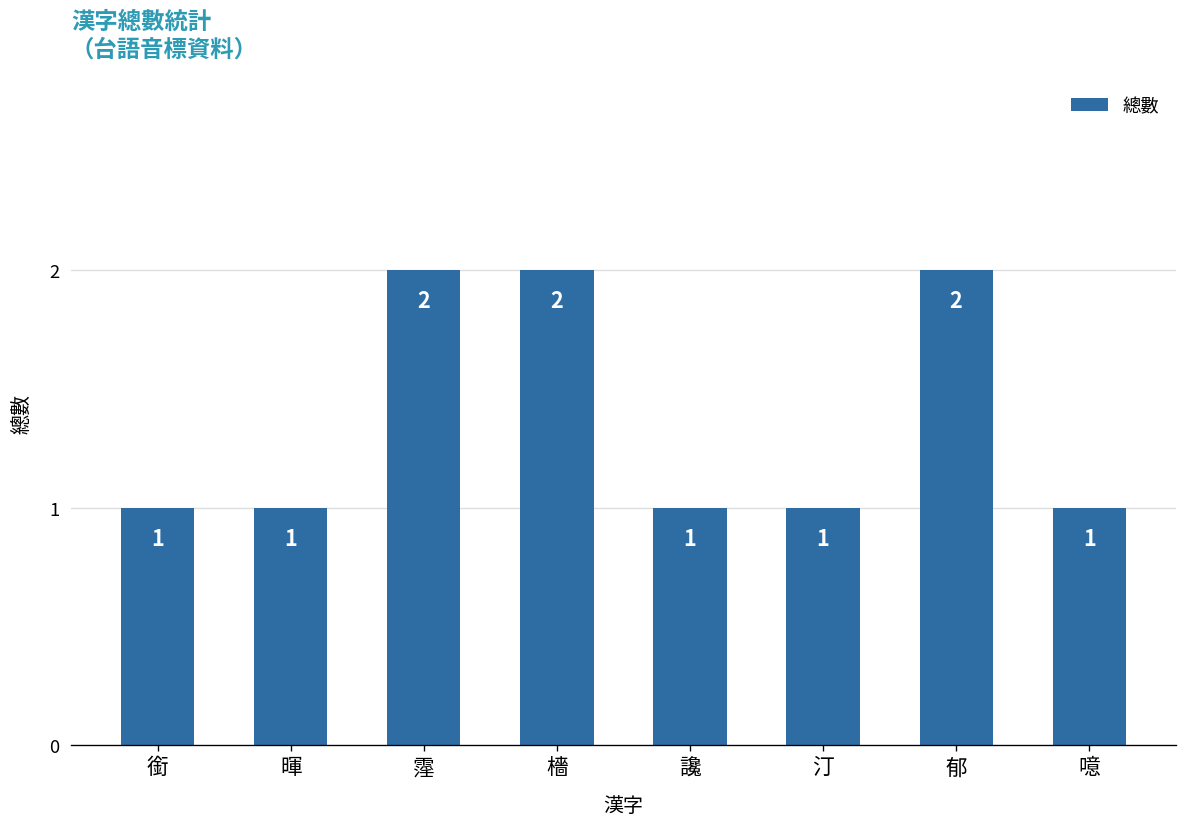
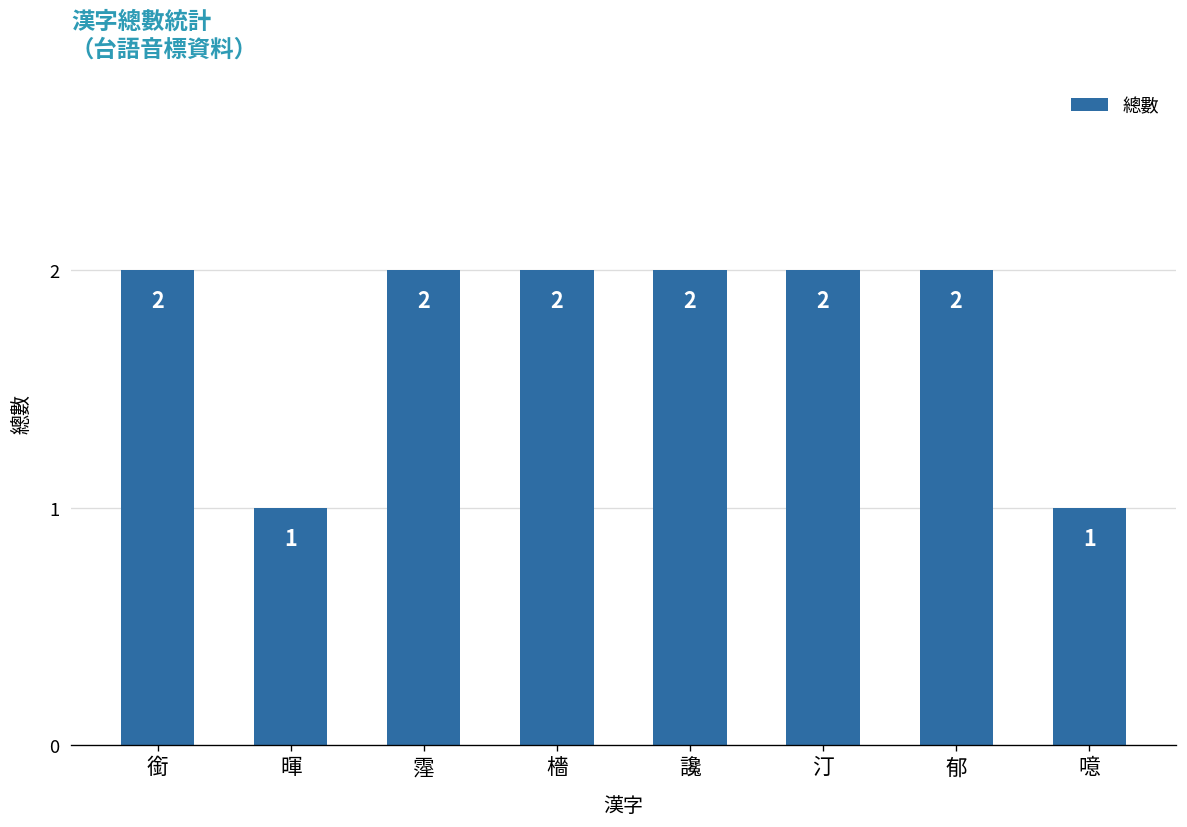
  {
-   "銜": 1,
+   "銜": 2,
    "暉": 1,
    "霪": 2,
    "檣": 2,
-   "讒": 1,
-   "汀": 1,
+   "讒": 2,
+   "汀": 2,
    "郁": 2,
    "噫": 1
  }
